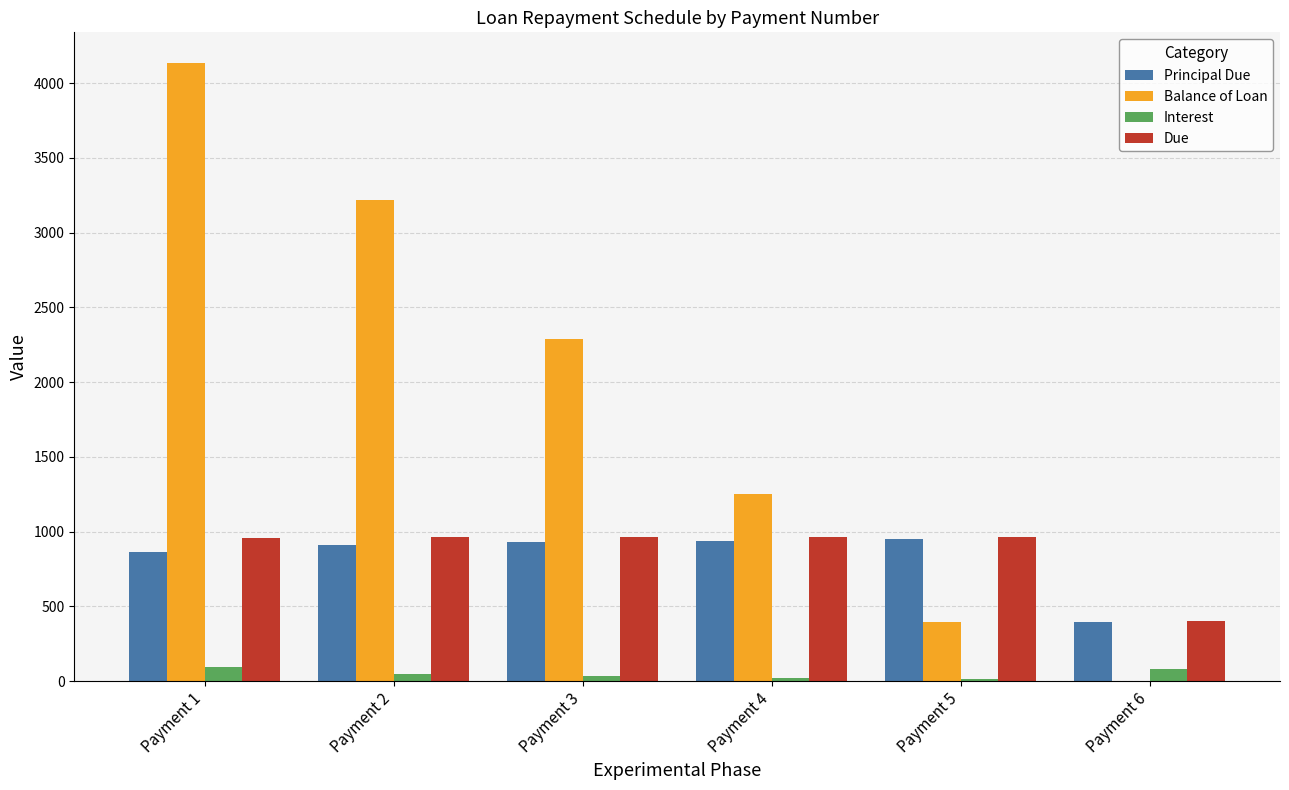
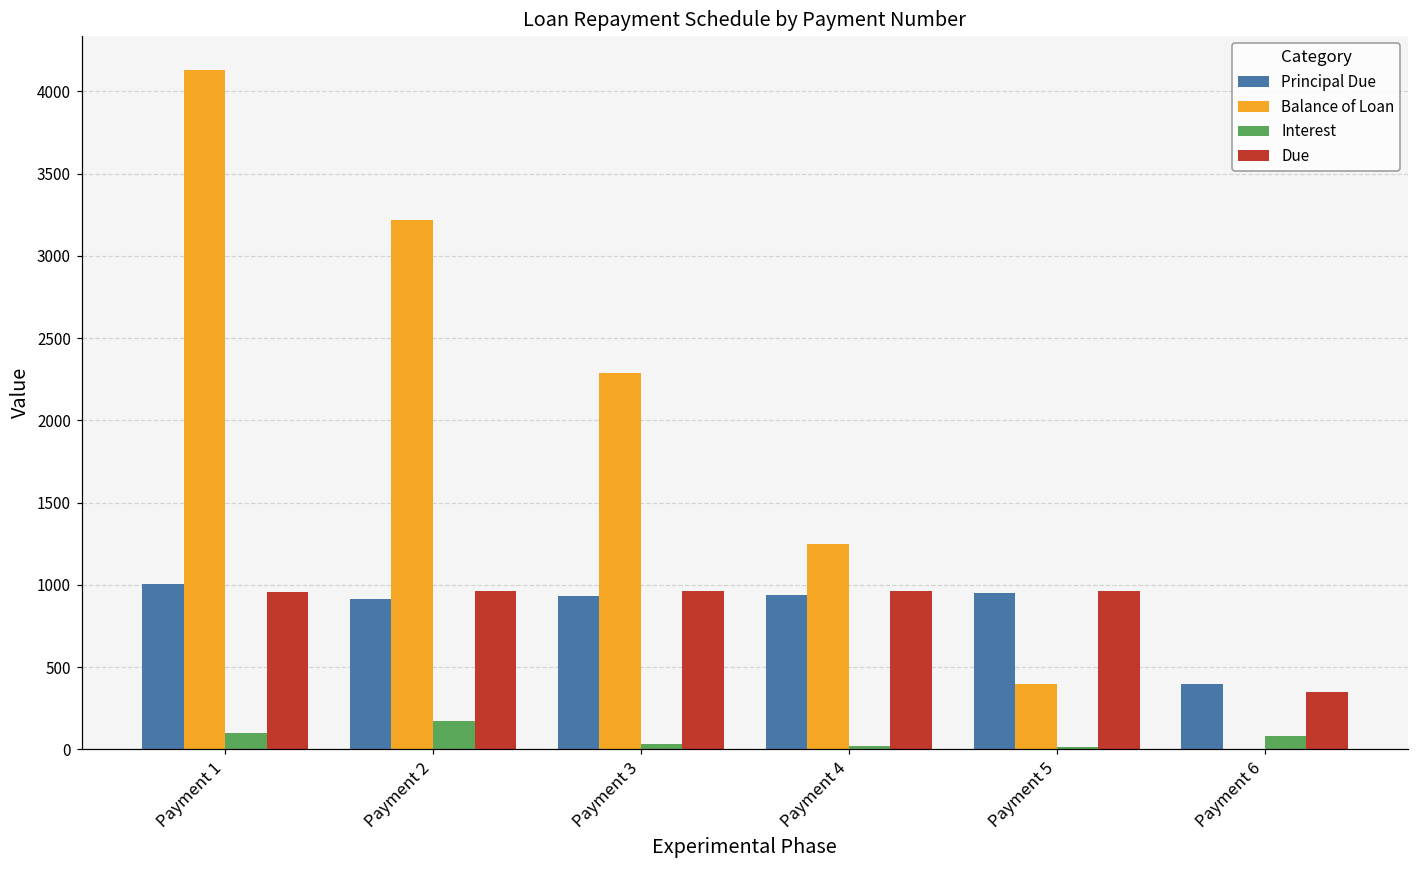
  {
    "Principal Due": {
-     "Payment 1": 870,
+     "Payment 1": 1000,
      "Payment 2": 910,
      "Payment 3": 930,
      "Payment 4": 940,
      "Payment 5": 950,
      "Payment 6": 400
    },
    "Balance of Loan": {
      "Payment 1": 4130,
      "Payment 2": 3220,
      "Payment 3": 2290,
      "Payment 4": 1250,
      "Payment 5": 400,
      "Payment 6": 0
    },
    "Interest": {
      "Payment 1": 100,
-     "Payment 2": 50,
+     "Payment 2": 170,
      "Payment 3": 30,
      "Payment 4": 20,
      "Payment 6": 80
    },
    "Due": {
      "Payment 1": 960,
      "Payment 2": 960,
      "Payment 3": 960,
      "Payment 4": 960,
      "Payment 5": 960,
-     "Payment 6": 400
+     "Payment 6": 350
    }
  }
